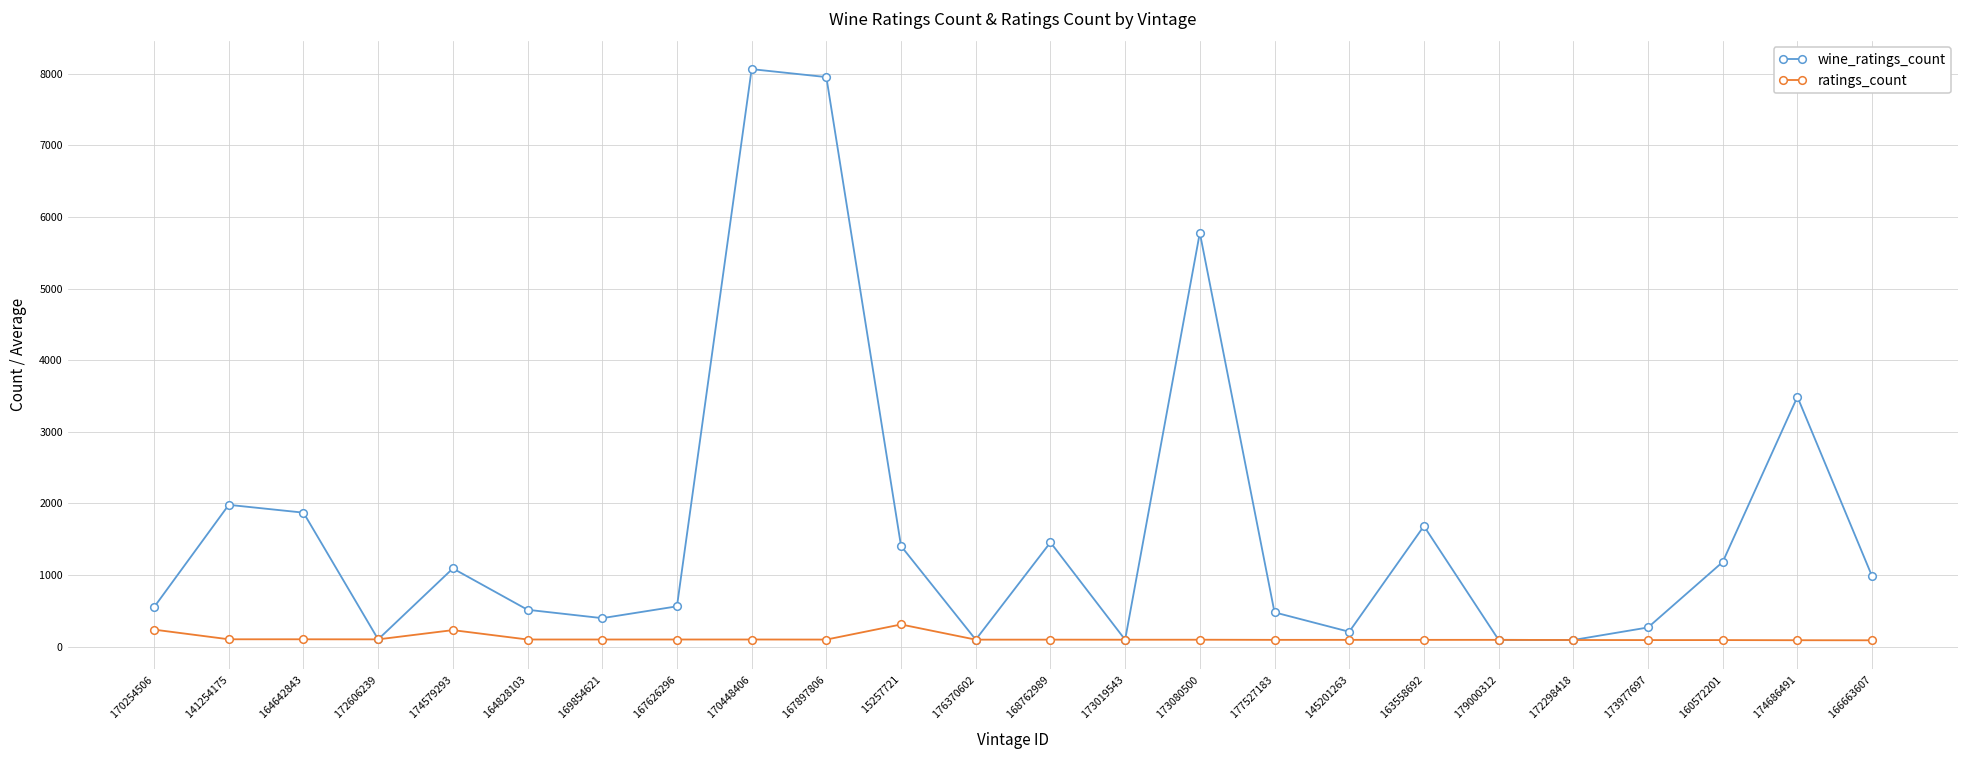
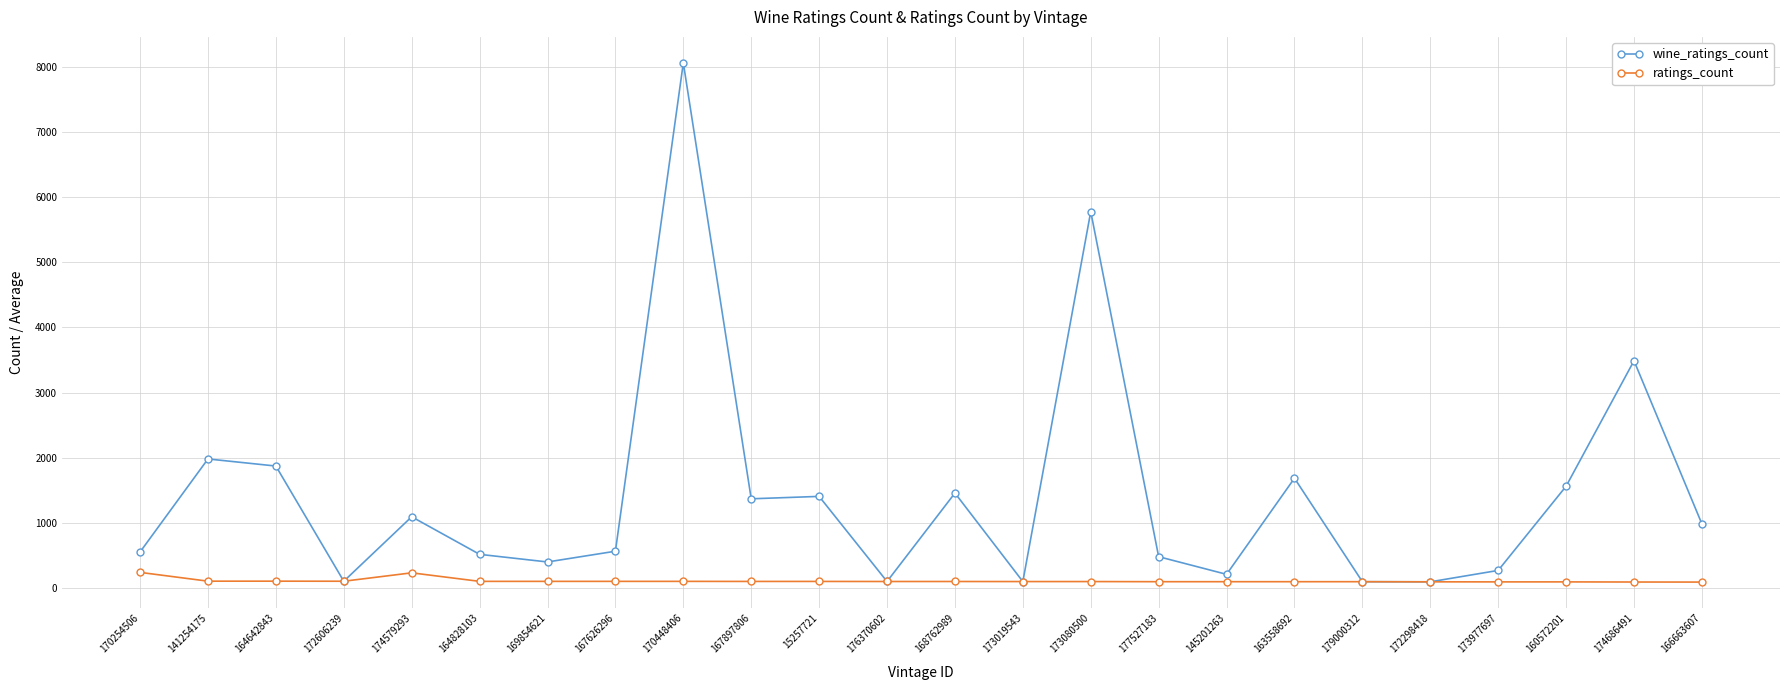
  {
    "wine_ratings_count": {
      "170254506": 600,
      "141254175": 2000,
      "164642843": 1900,
      "174579293": 1100,
      "164828103": 500,
      "169854621": 400,
      "167626296": 600,
      "170448406": 8100,
-     "167897806": 8000,
+     "167897806": 1400,
      "15257721": 1400,
      "168762989": 1500,
      "173080500": 5800,
      "177527183": 500,
      "145201263": 200,
      "163558692": 1700,
      "173977697": 300,
-     "160572201": 1200,
+     "160572201": 1600,
      "174686491": 3500,
      "166663607": 1000
    },
    "ratings_count": {
      "170254506": 200,
      "141254175": 100,
      "164642843": 100,
      "174579293": 200,
      "164828103": 100,
      "169854621": 100,
      "167626296": 100,
      "170448406": 100,
      "167897806": 100,
-     "15257721": 300,
+     "15257721": 100,
      "168762989": 100,
      "173080500": 100,
      "177527183": 100,
      "145201263": 100,
      "163558692": 100,
      "173977697": 100,
      "160572201": 100,
      "174686491": 100,
      "166663607": 100
    }
  }
